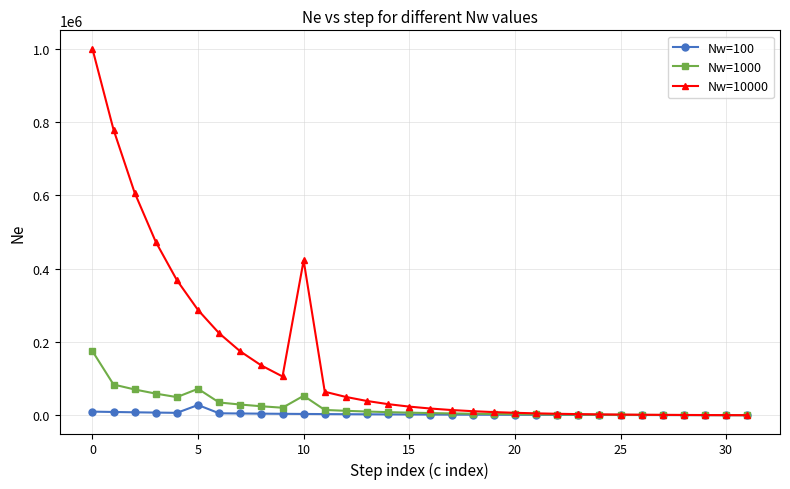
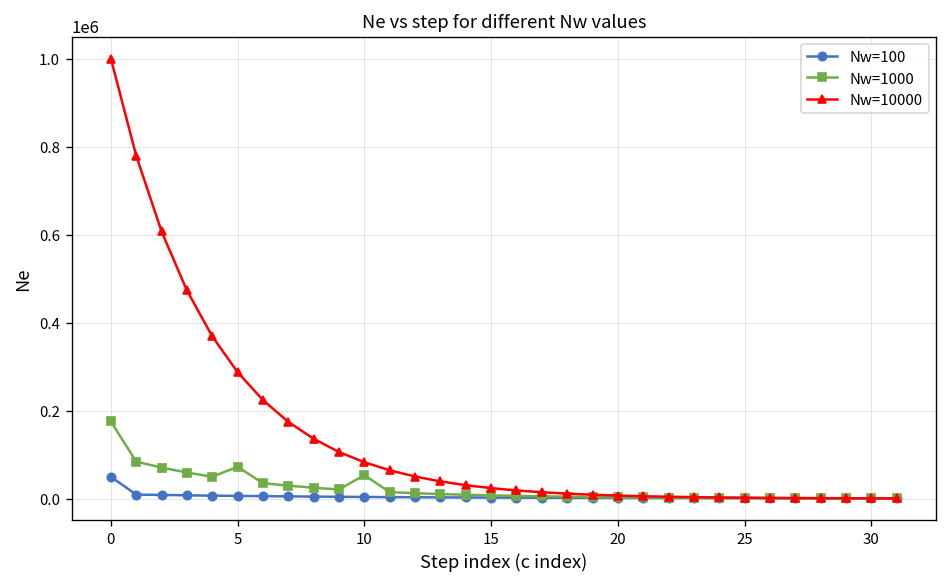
  {
    "Nw=100": {
-     "0": 10000,
-     "5": 30000,
+     "0": 50000,
+     "5": 10000,
      "10": 0
    },
    "Nw=1000": {
      "0": 180000,
      "5": 70000,
      "10": 50000
    },
    "Nw=10000": {
      "0": 1000000,
      "5": 290000,
-     "10": 420000,
+     "10": 80000,
      "15": 20000
    }
  }
